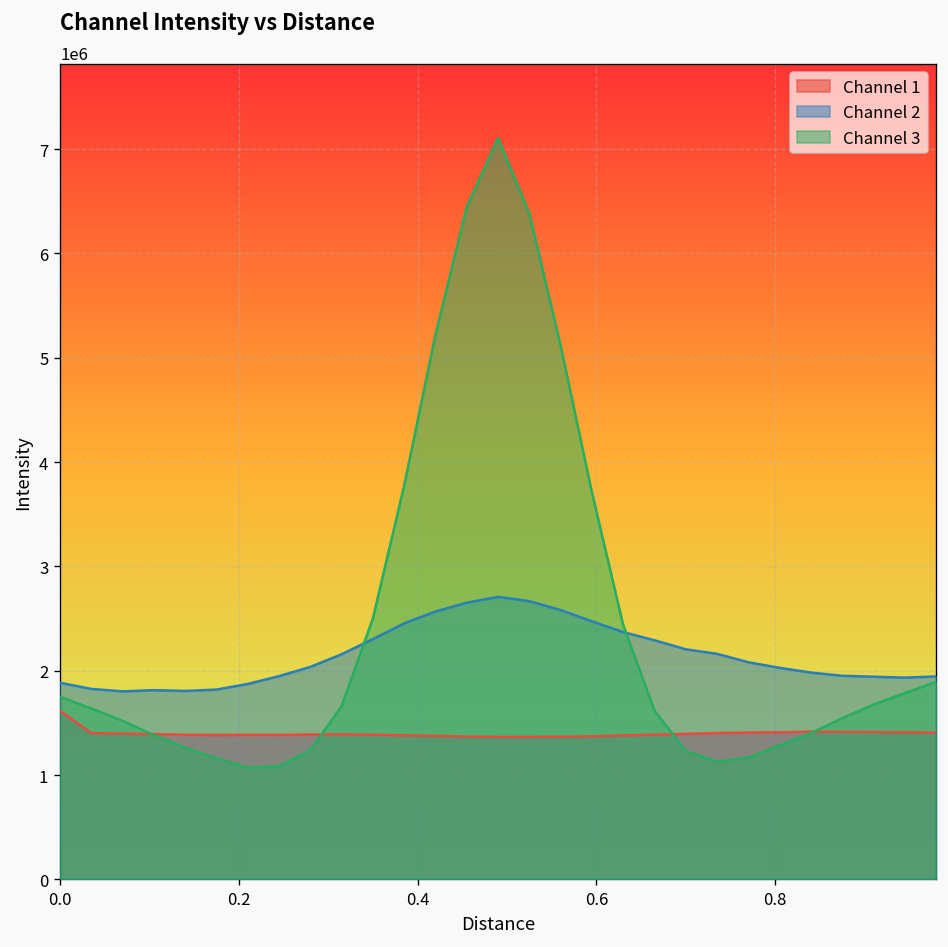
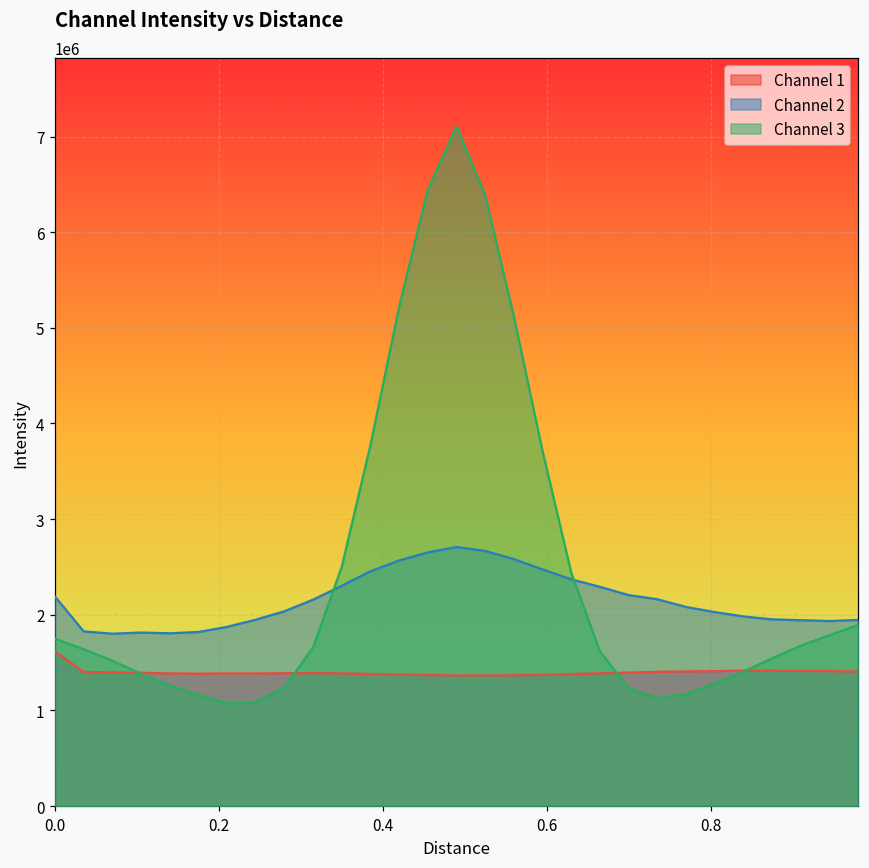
  {
    "Channel 1": {
      "0.0": 1600000
    },
    "Channel 2": {
-     "0.0": 1900000
+     "0.0": 2200000
    },
    "Channel 3": {
      "0.0": 1800000
    }
  }
